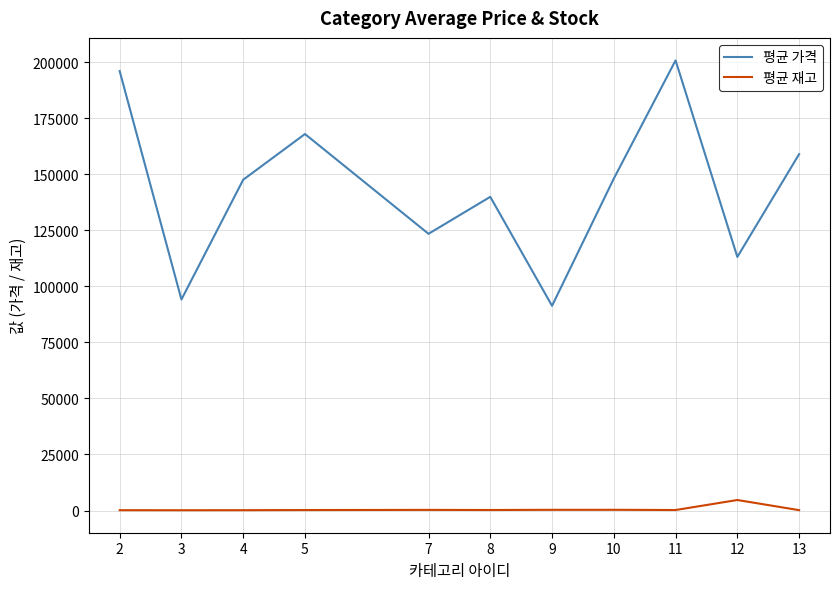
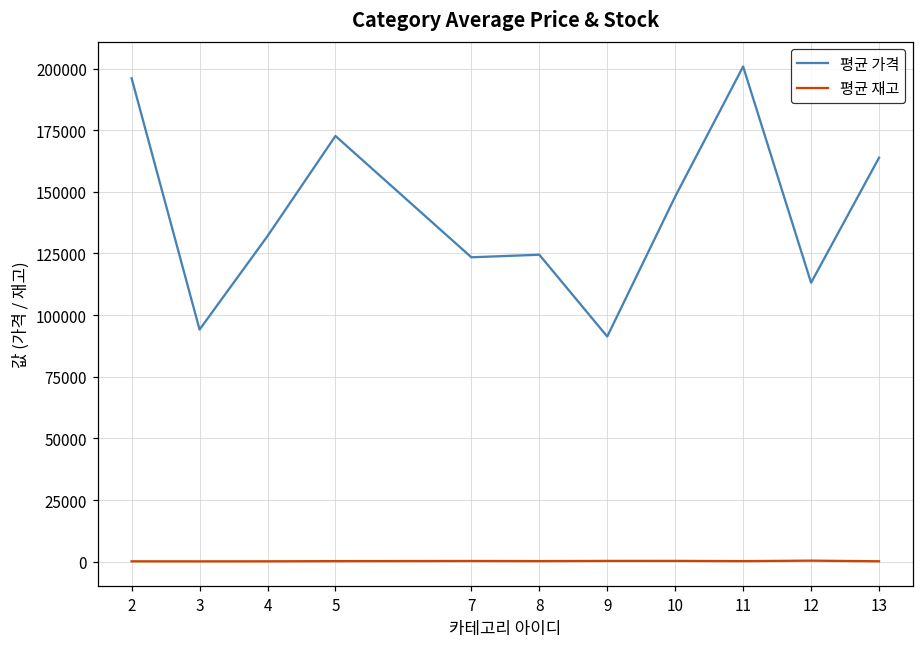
  {
    "평균 가격": {
      "2": 196000,
      "3": 94000,
-     "4": 148000,
-     "5": 168000,
+     "4": 132000,
+     "5": 173000,
      "7": 123000,
-     "8": 140000,
+     "8": 124000,
      "9": 91000,
      "10": 148000,
      "11": 201000,
      "12": 113000,
-     "13": 159000
+     "13": 164000
    },
    "평균 재고": {
      "2": 0,
      "3": 0,
      "4": 0,
      "5": 0,
      "7": 0,
      "8": 0,
      "9": 0,
      "10": 0,
      "11": 0,
-     "12": 5000,
+     "12": 0,
      "13": 0
    }
  }
